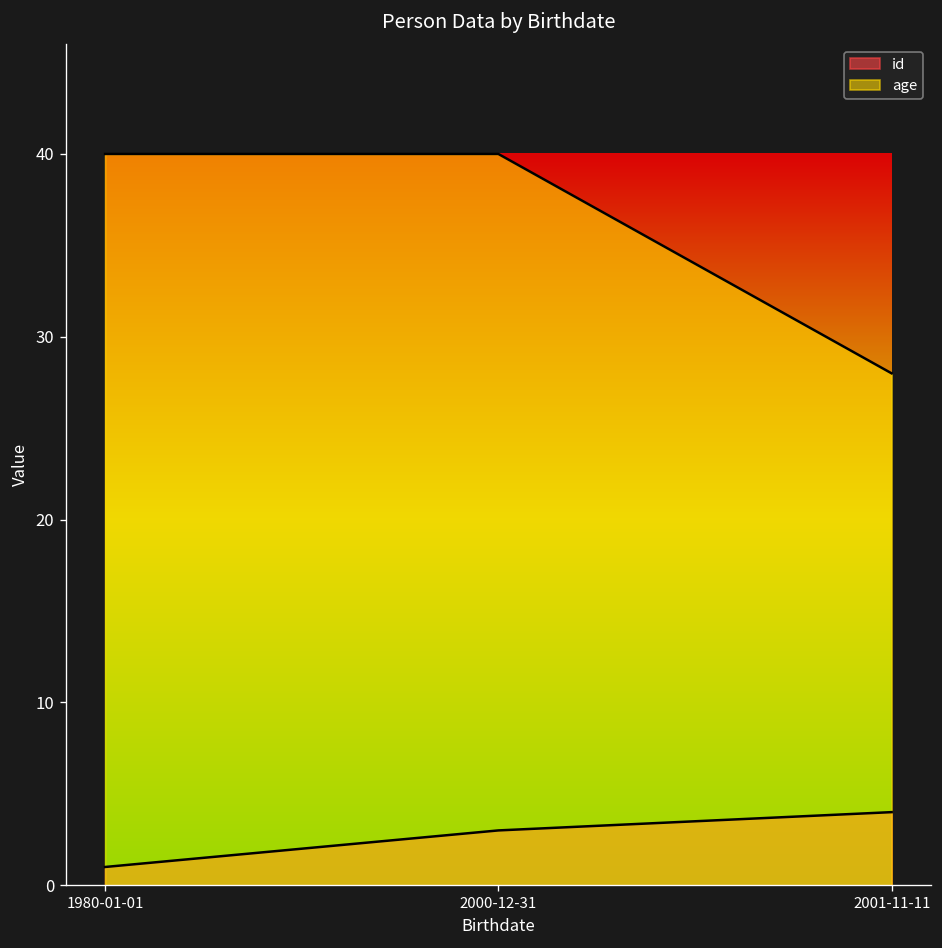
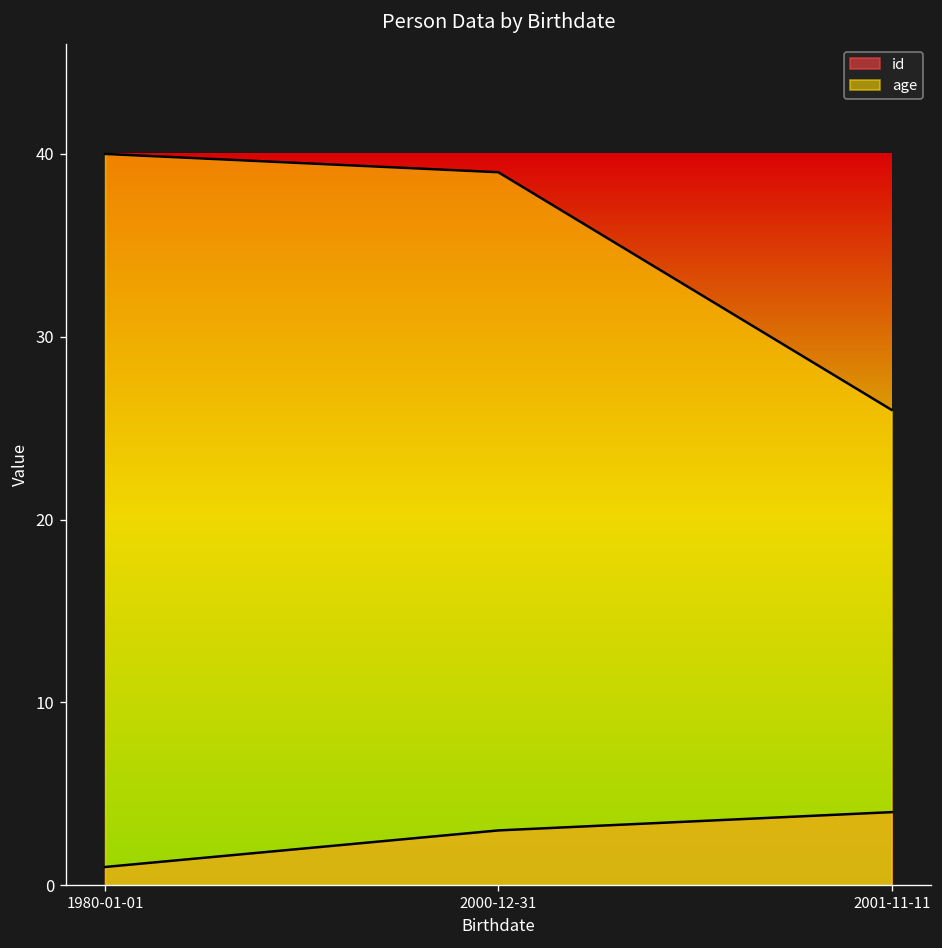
  {
    "id": {
      "1980-01-01": 1,
      "2000-12-31": 3,
      "2001-11-11": 4
    },
    "age": {
      "1980-01-01": 40,
-     "2000-12-31": 40,
-     "2001-11-11": 28
+     "2000-12-31": 39,
+     "2001-11-11": 26
    }
  }
